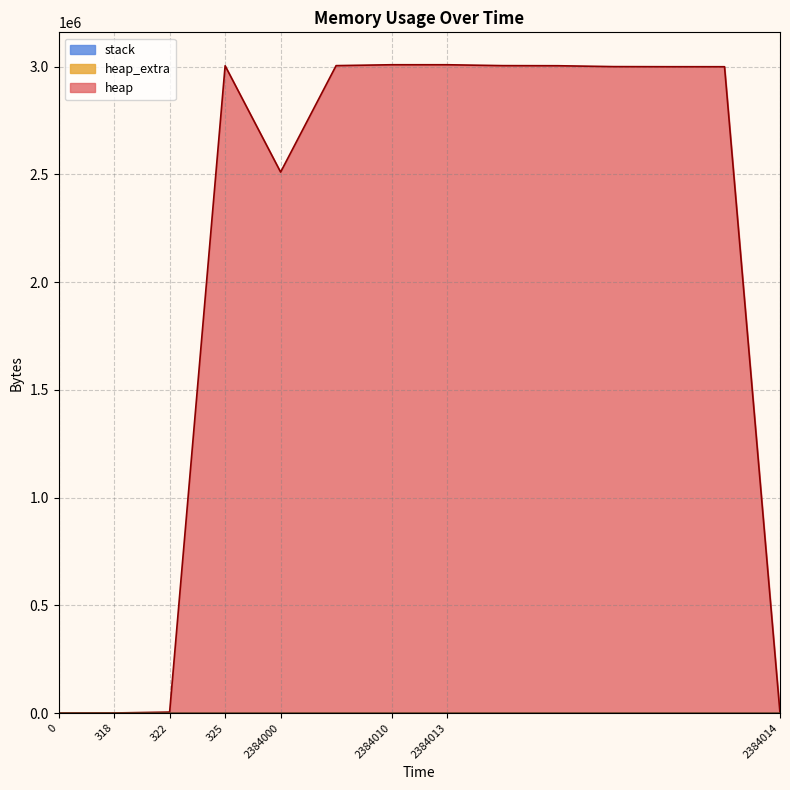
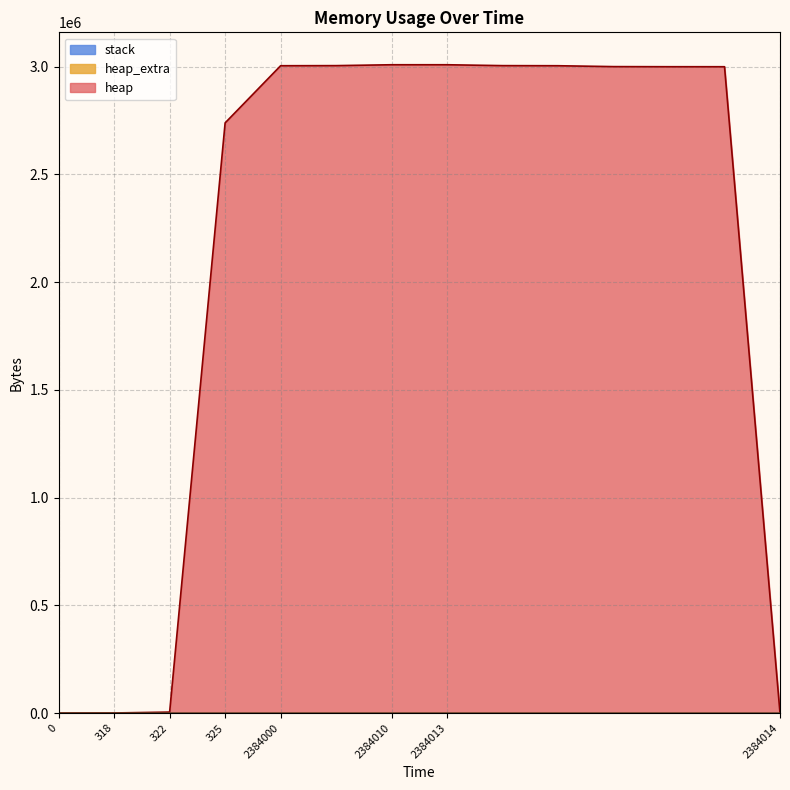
  {
    "heap_extra": {
      "325": 0,
      "2384000": 0,
      "2384010": 0,
      "2384013": 0
    },
    "heap": {
-     "325": 3000000,
-     "2384000": 2510000,
+     "325": 2740000,
+     "2384000": 3000000,
      "2384010": 3010000,
      "2384013": 3010000
    }
  }
